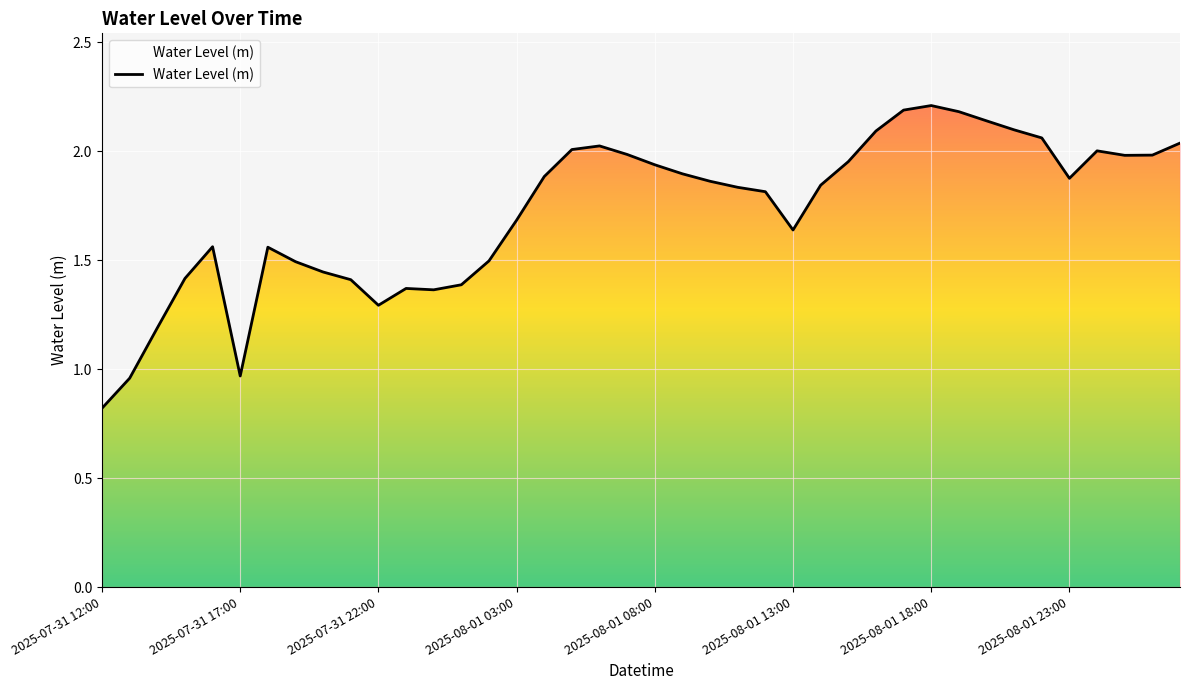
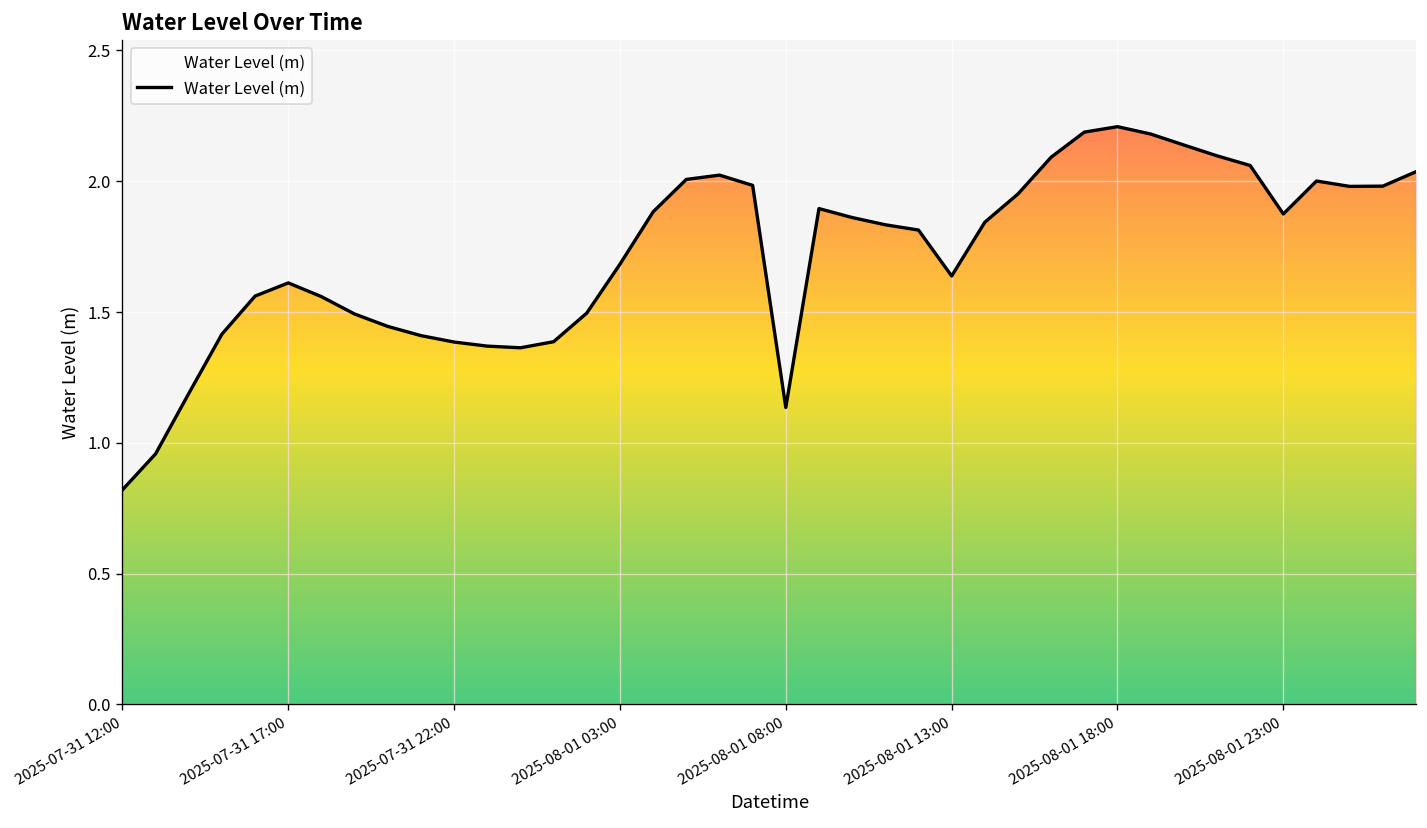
  {
    "2025-07-31 12:00": 0.82,
-   "2025-07-31 17:00": 0.97,
-   "2025-07-31 22:00": 1.29,
+   "2025-07-31 17:00": 1.61,
+   "2025-07-31 22:00": 1.39,
    "2025-08-01 03:00": 1.68,
-   "2025-08-01 08:00": 1.94,
+   "2025-08-01 08:00": 1.14,
    "2025-08-01 13:00": 1.64,
    "2025-08-01 18:00": 2.21,
    "2025-08-01 23:00": 1.87
  }
